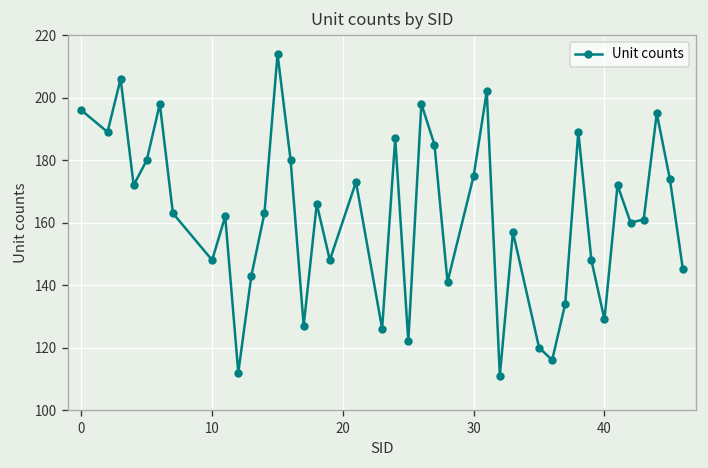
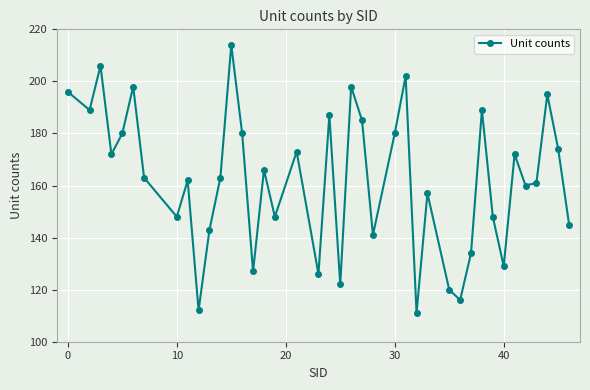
  {
    "0": 196,
    "10": 148,
-   "30": 175,
+   "30": 180,
    "40": 129
  }
